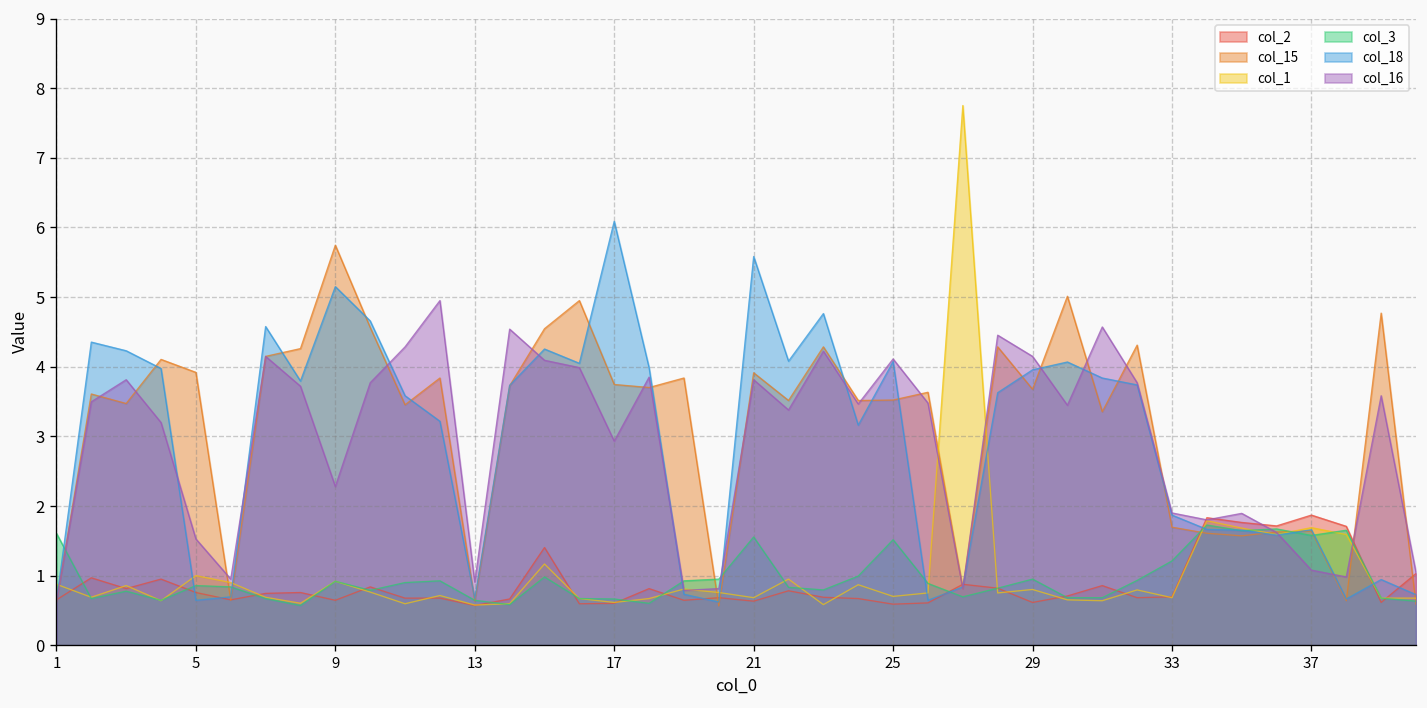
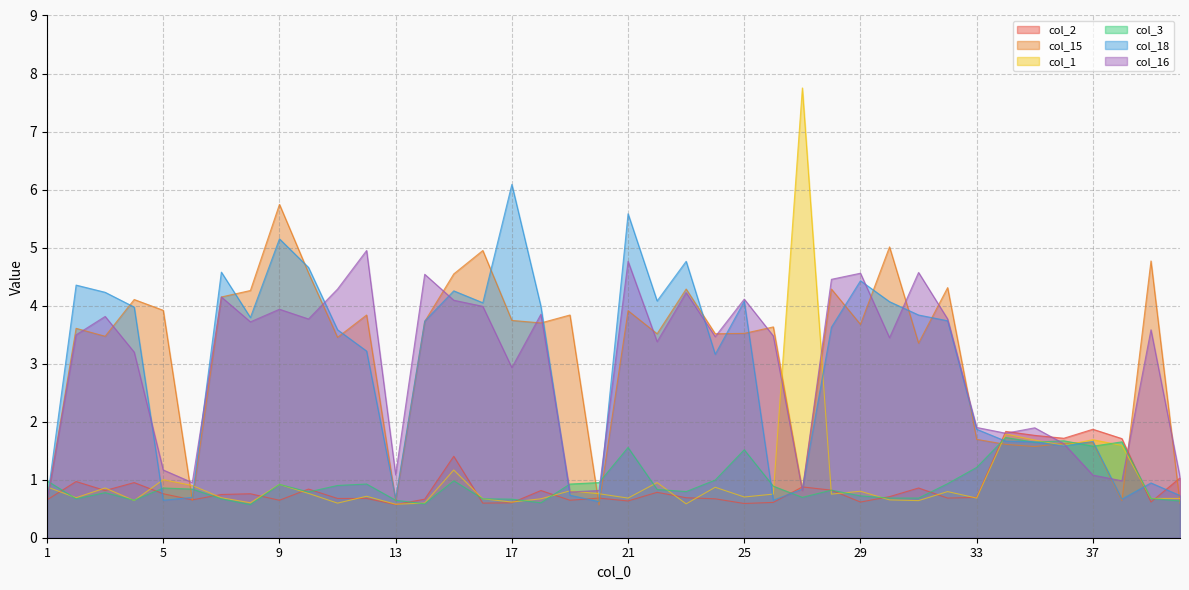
  {
    "col_3": {
-     "1": 1.6,
+     "1": 1.0,
      "5": 0.9,
      "17": 0.7,
      "21": 1.6,
      "25": 1.5,
-     "29": 1.0,
+     "29": 0.7,
      "33": 1.2,
      "37": 1.6
    },
    "col_18": {
      "5": 0.6,
      "9": 5.2,
      "17": 6.1,
      "21": 5.6,
-     "29": 4.0
+     "29": 4.4
    },
    "col_16": {
-     "5": 1.5,
-     "9": 2.3,
-     "13": 0.9,
+     "5": 1.2,
+     "9": 3.9,
+     "13": 1.1,
      "17": 2.9,
-     "21": 3.8,
-     "29": 4.1,
+     "21": 4.8,
+     "29": 4.6,
      "37": 1.1
    }
  }
